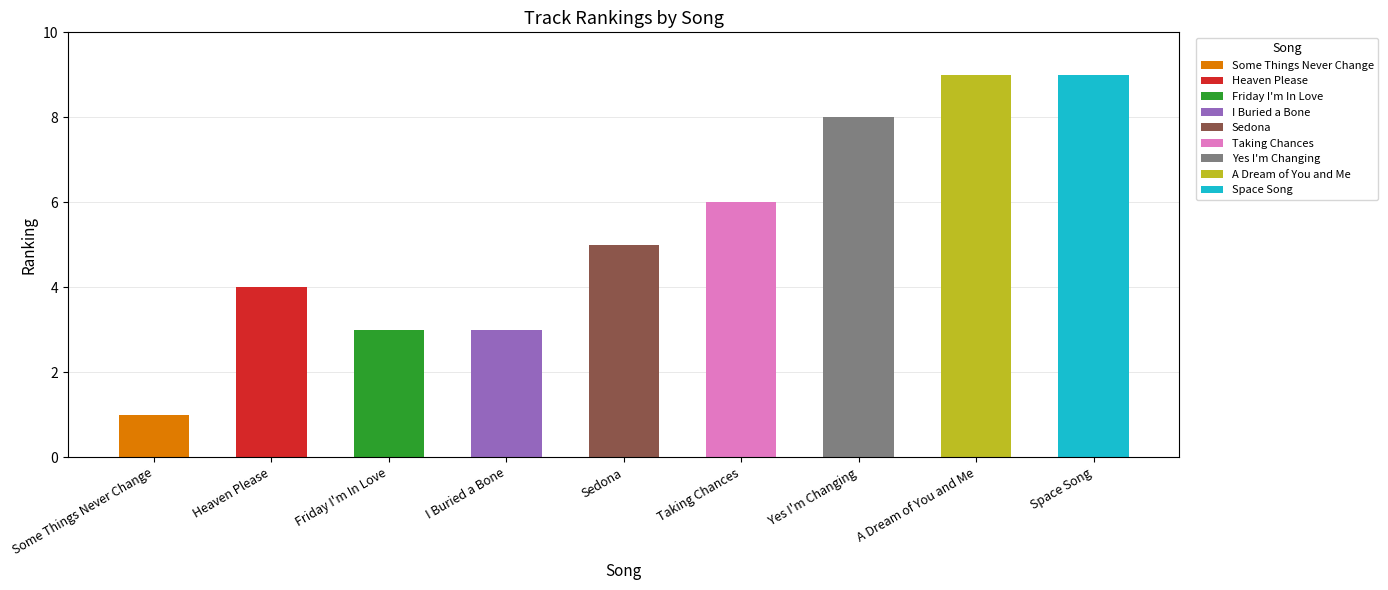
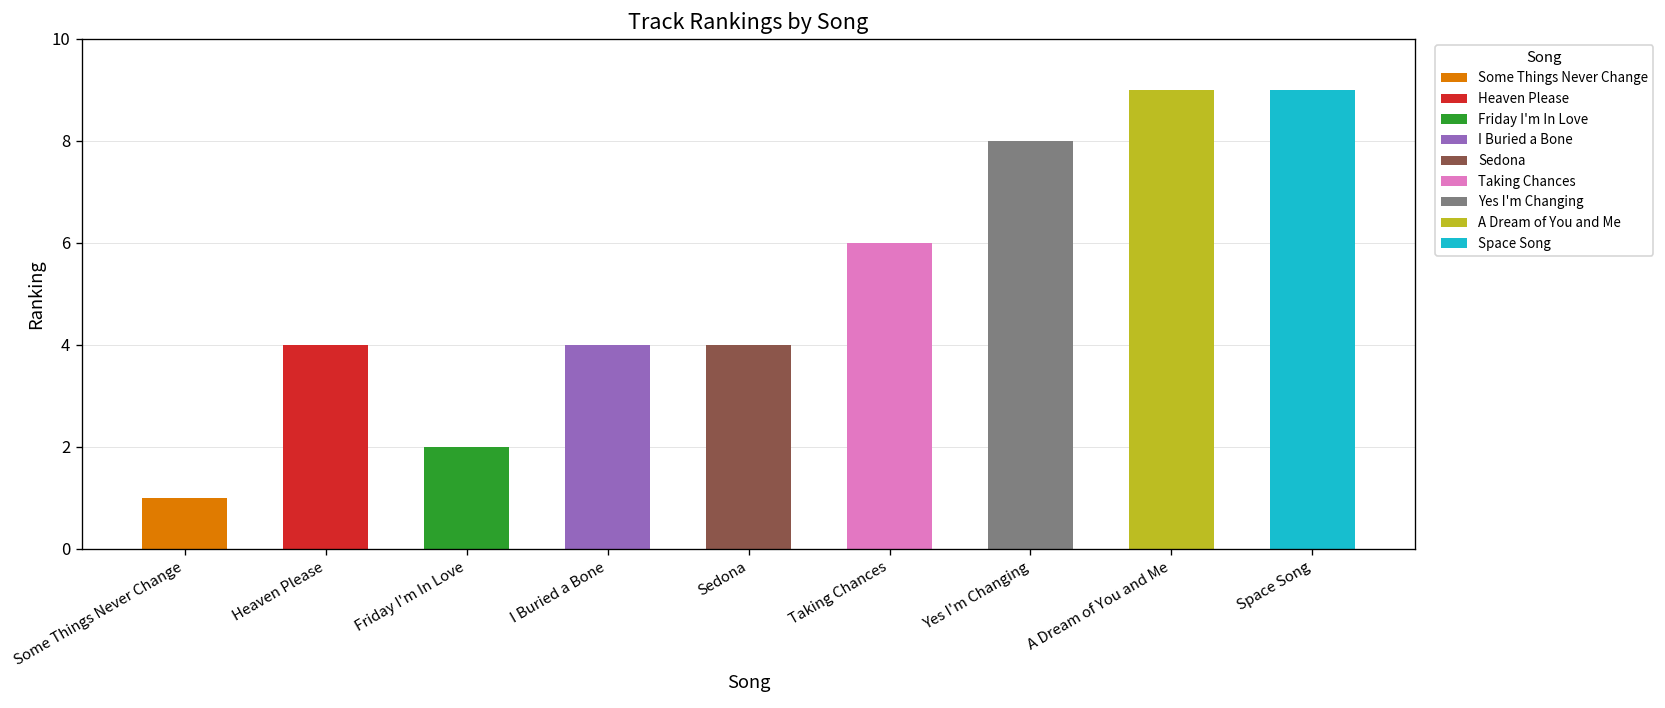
  {
    "Heaven Please": {
      "Heaven Please": 4
    },
    "Friday I'm In Love": {
-     "Friday I'm In Love": 3
+     "Friday I'm In Love": 2
    },
    "I Buried a Bone": {
-     "I Buried a Bone": 3
+     "I Buried a Bone": 4
    },
    "Sedona": {
-     "Sedona": 5
+     "Sedona": 4
    },
    "Taking Chances": {
      "Taking Chances": 6
    },
    "Yes I'm Changing": {
      "Yes I'm Changing": 8
    },
    "A Dream of You and Me": {
      "A Dream of You and Me": 9
    },
    "Space Song": {
      "Space Song": 9
    }
  }
